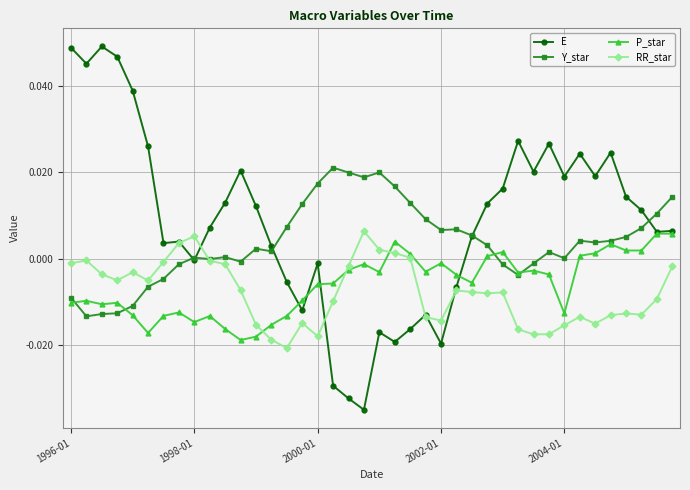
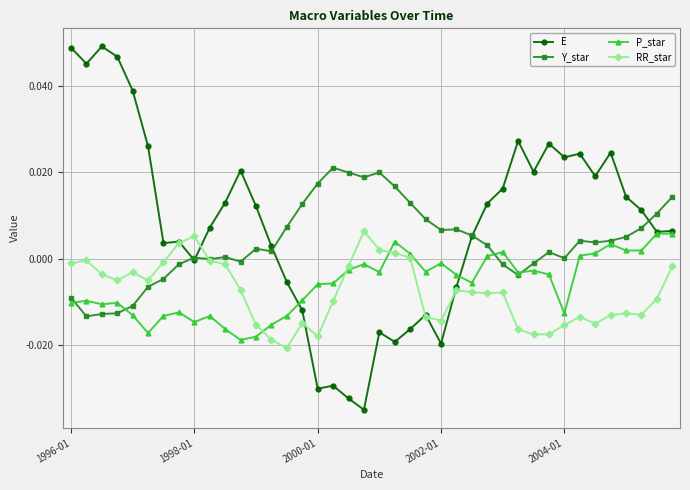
  {
    "E": {
      "1996-01": 0.049,
      "1998-01": 0.000,
-     "2000-01": -0.001,
+     "2000-01": -0.030,
      "2002-01": -0.020,
-     "2004-01": 0.019
+     "2004-01": 0.023
    },
    "Y_star": {
      "1996-01": -0.009,
      "1998-01": 0.000,
      "2000-01": 0.017,
      "2002-01": 0.007,
      "2004-01": 0.000
    },
    "P_star": {
      "1996-01": -0.010,
      "1998-01": -0.015,
      "2000-01": -0.006,
      "2002-01": -0.001,
      "2004-01": -0.013
    },
    "RR_star": {
      "1996-01": -0.001,
      "1998-01": 0.005,
      "2000-01": -0.018,
      "2002-01": -0.014,
      "2004-01": -0.015
    }
  }
